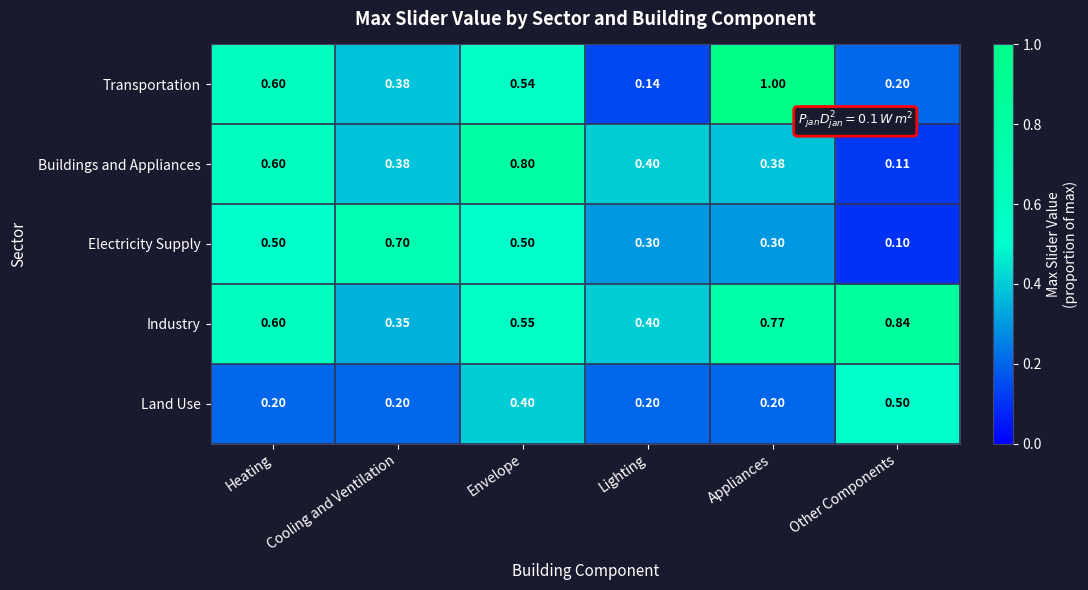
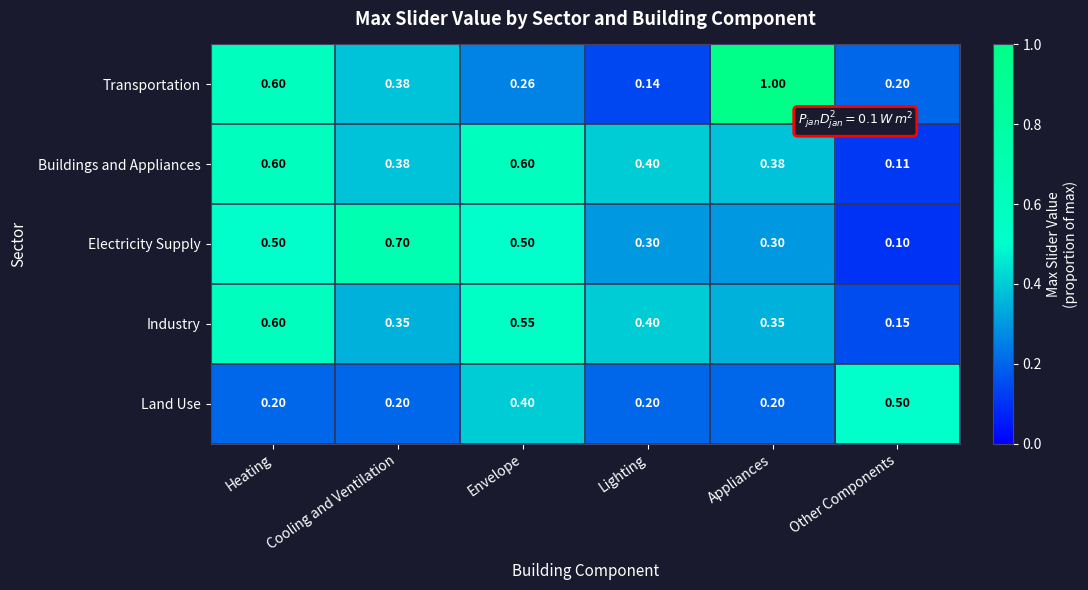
  {
    "Transportation": {
      "Heating": 0.60,
      "Cooling and Ventilation": 0.38,
-     "Envelope": 0.54,
+     "Envelope": 0.26,
      "Lighting": 0.14,
      "Appliances": 1.00,
      "Other Components": 0.20
    },
    "Buildings and Appliances": {
      "Heating": 0.60,
      "Cooling and Ventilation": 0.38,
-     "Envelope": 0.80,
+     "Envelope": 0.60,
      "Lighting": 0.40,
      "Appliances": 0.38,
      "Other Components": 0.11
    },
    "Electricity Supply": {
      "Heating": 0.50,
      "Cooling and Ventilation": 0.70,
      "Envelope": 0.50,
      "Lighting": 0.30,
      "Appliances": 0.30,
      "Other Components": 0.10
    },
    "Industry": {
      "Heating": 0.60,
      "Cooling and Ventilation": 0.35,
      "Envelope": 0.55,
      "Lighting": 0.40,
-     "Appliances": 0.77,
-     "Other Components": 0.84
+     "Appliances": 0.35,
+     "Other Components": 0.15
    },
    "Land Use": {
      "Heating": 0.20,
      "Cooling and Ventilation": 0.20,
      "Envelope": 0.40,
      "Lighting": 0.20,
      "Appliances": 0.20,
      "Other Components": 0.50
    }
  }
